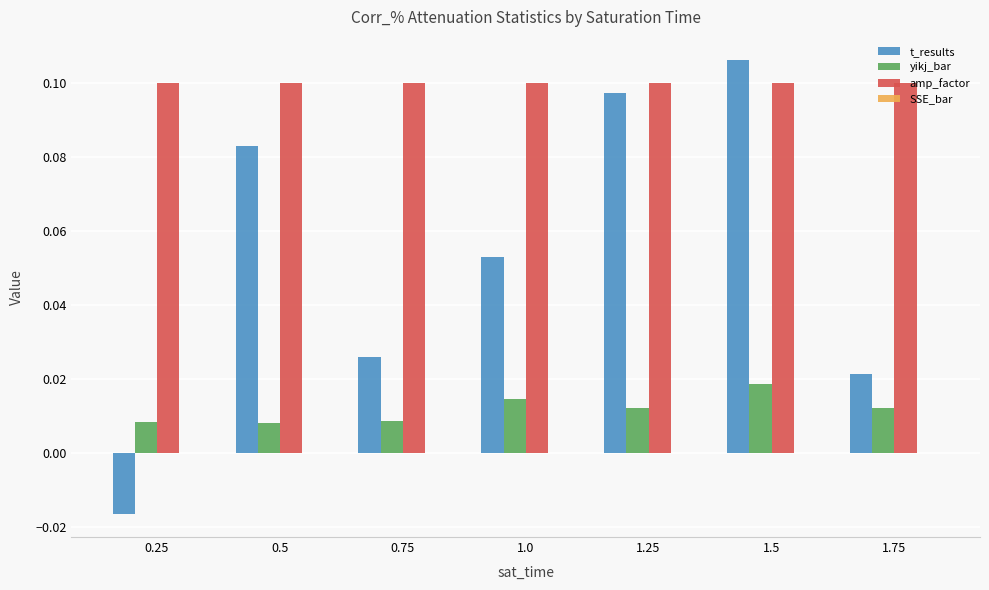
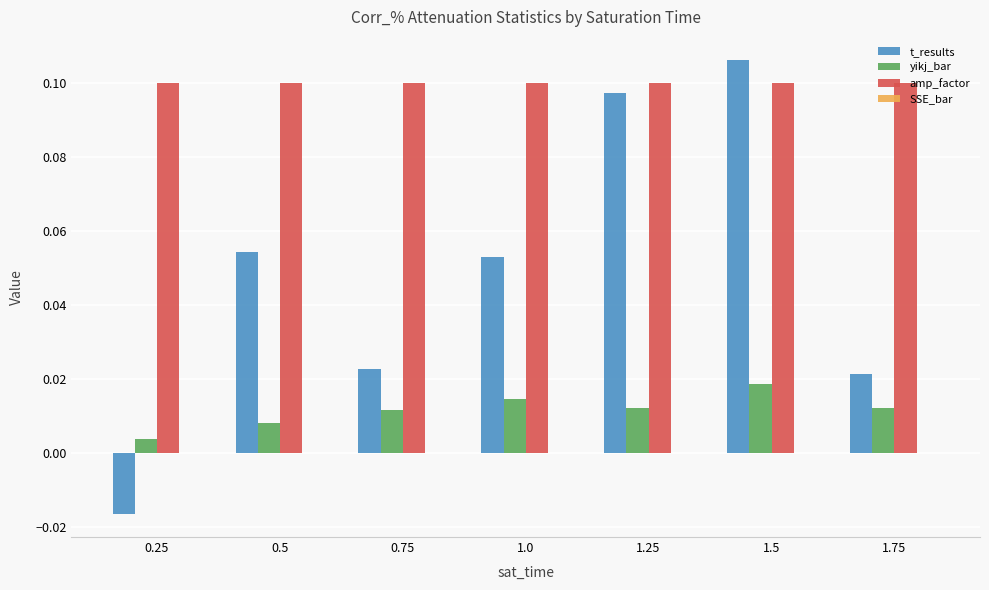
  {
    "t_results": {
      "0.25": -0.016,
-     "0.5": 0.083,
-     "0.75": 0.026,
+     "0.5": 0.054,
+     "0.75": 0.023,
      "1.0": 0.053,
      "1.25": 0.097,
      "1.5": 0.106,
      "1.75": 0.021
    },
    "yikj_bar": {
-     "0.25": 0.009,
+     "0.25": 0.004,
      "0.5": 0.008,
-     "0.75": 0.009,
+     "0.75": 0.012,
      "1.0": 0.015,
      "1.25": 0.012,
      "1.5": 0.019,
      "1.75": 0.012
    },
    "amp_factor": {
      "0.25": 0.100,
      "0.5": 0.100,
      "0.75": 0.100,
      "1.0": 0.100,
      "1.25": 0.100,
      "1.5": 0.100,
      "1.75": 0.100
    }
  }
